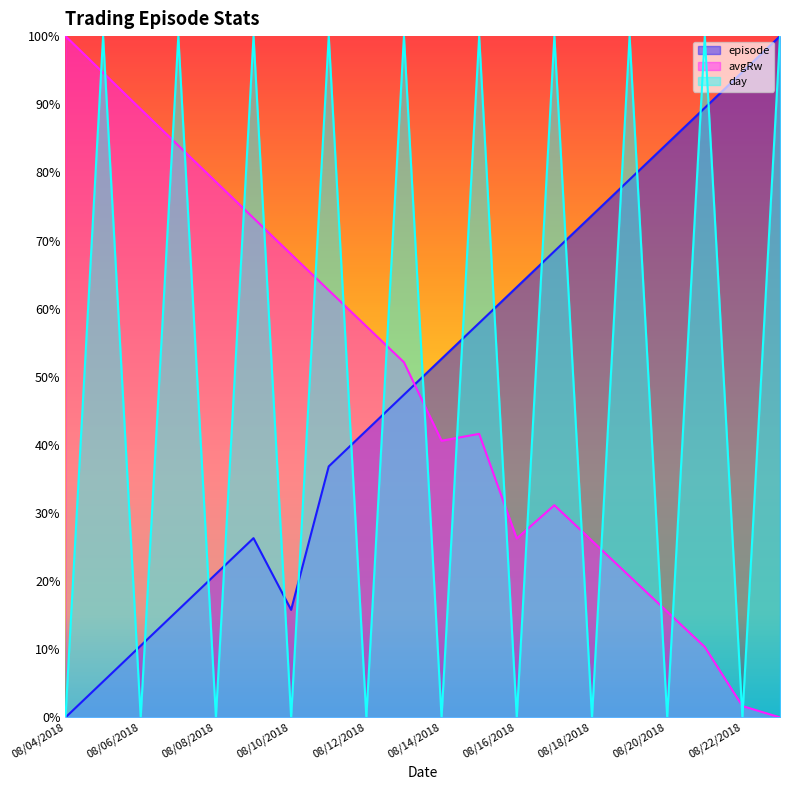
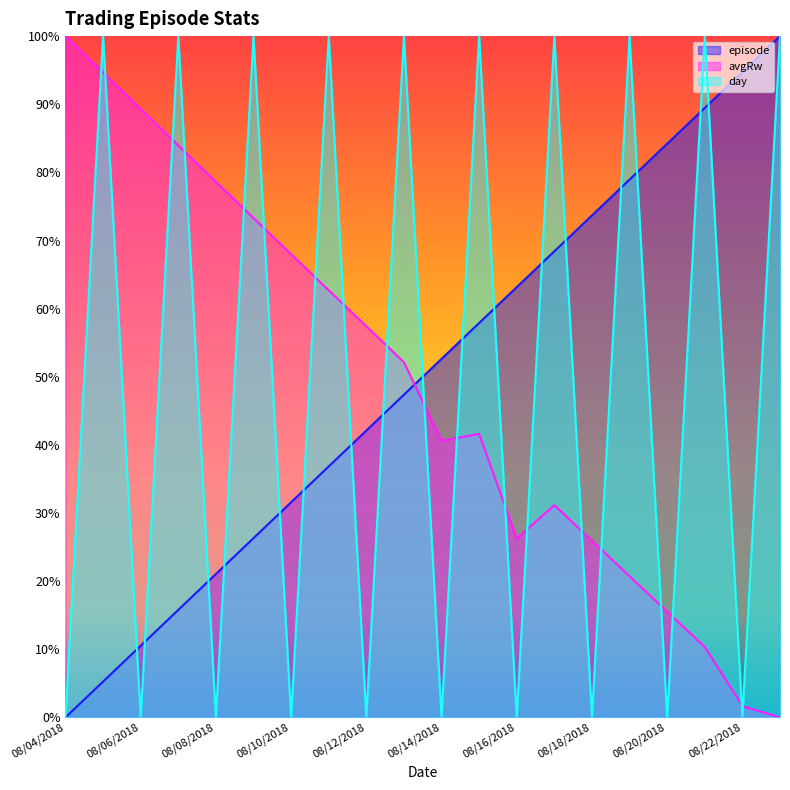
  {
    "episode": {
      "08/06/2018": "11%",
      "08/08/2018": "21%",
-     "08/10/2018": "16%",
+     "08/10/2018": "32%",
      "08/12/2018": "42%",
      "08/14/2018": "53%",
      "08/16/2018": "63%",
      "08/18/2018": "74%",
      "08/20/2018": "84%"
    },
    "avgRw": {
      "08/04/2018": "100%",
      "08/06/2018": "89%",
      "08/08/2018": "79%",
      "08/10/2018": "68%",
      "08/12/2018": "57%",
      "08/14/2018": "41%",
      "08/16/2018": "26%",
      "08/18/2018": "26%",
      "08/20/2018": "16%",
      "08/22/2018": "2%"
    },
    "day": {
      "08/06/2018": "0%",
      "08/08/2018": "0%",
      "08/10/2018": "0%",
      "08/12/2018": "0%",
      "08/14/2018": "0%",
      "08/16/2018": "0%",
      "08/18/2018": "0%",
      "08/20/2018": "0%",
      "08/22/2018": "0%"
    }
  }
